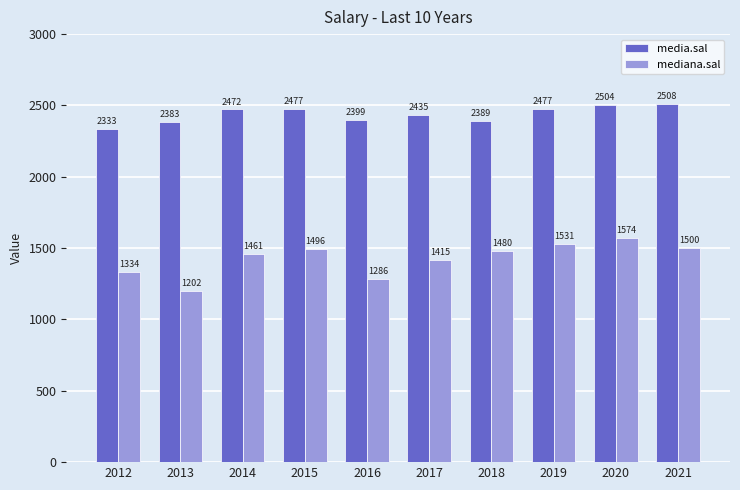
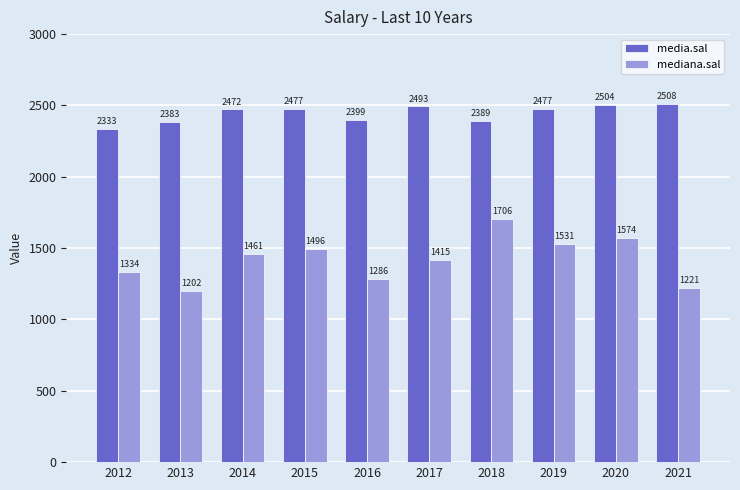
  {
    "media.sal": {
      "2012": 2333,
      "2013": 2383,
      "2014": 2472,
      "2015": 2477,
      "2016": 2399,
-     "2017": 2435,
+     "2017": 2493,
      "2018": 2389,
      "2019": 2477,
      "2020": 2504,
      "2021": 2508
    },
    "mediana.sal": {
      "2012": 1334,
      "2013": 1202,
      "2014": 1461,
      "2015": 1496,
      "2016": 1286,
      "2017": 1415,
-     "2018": 1480,
+     "2018": 1706,
      "2019": 1531,
      "2020": 1574,
-     "2021": 1500
+     "2021": 1221
    }
  }
